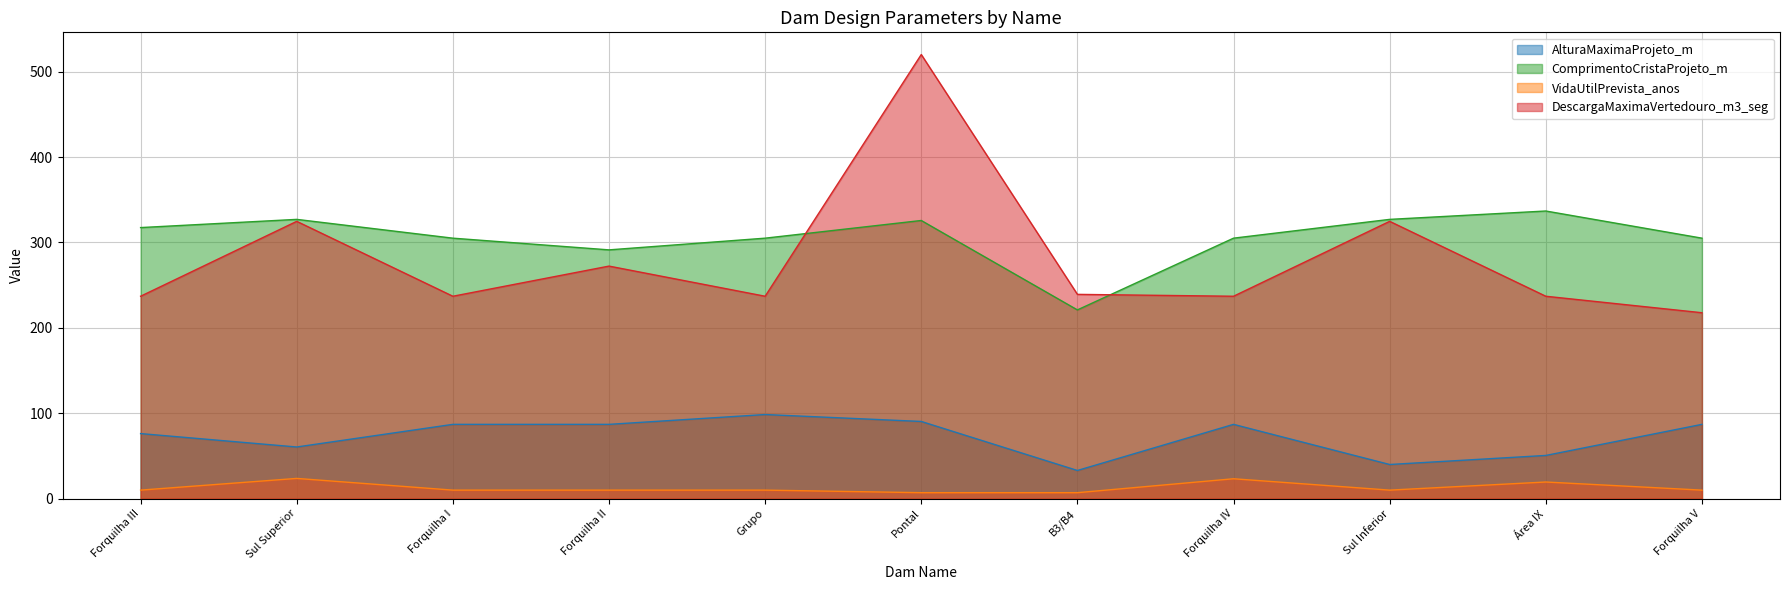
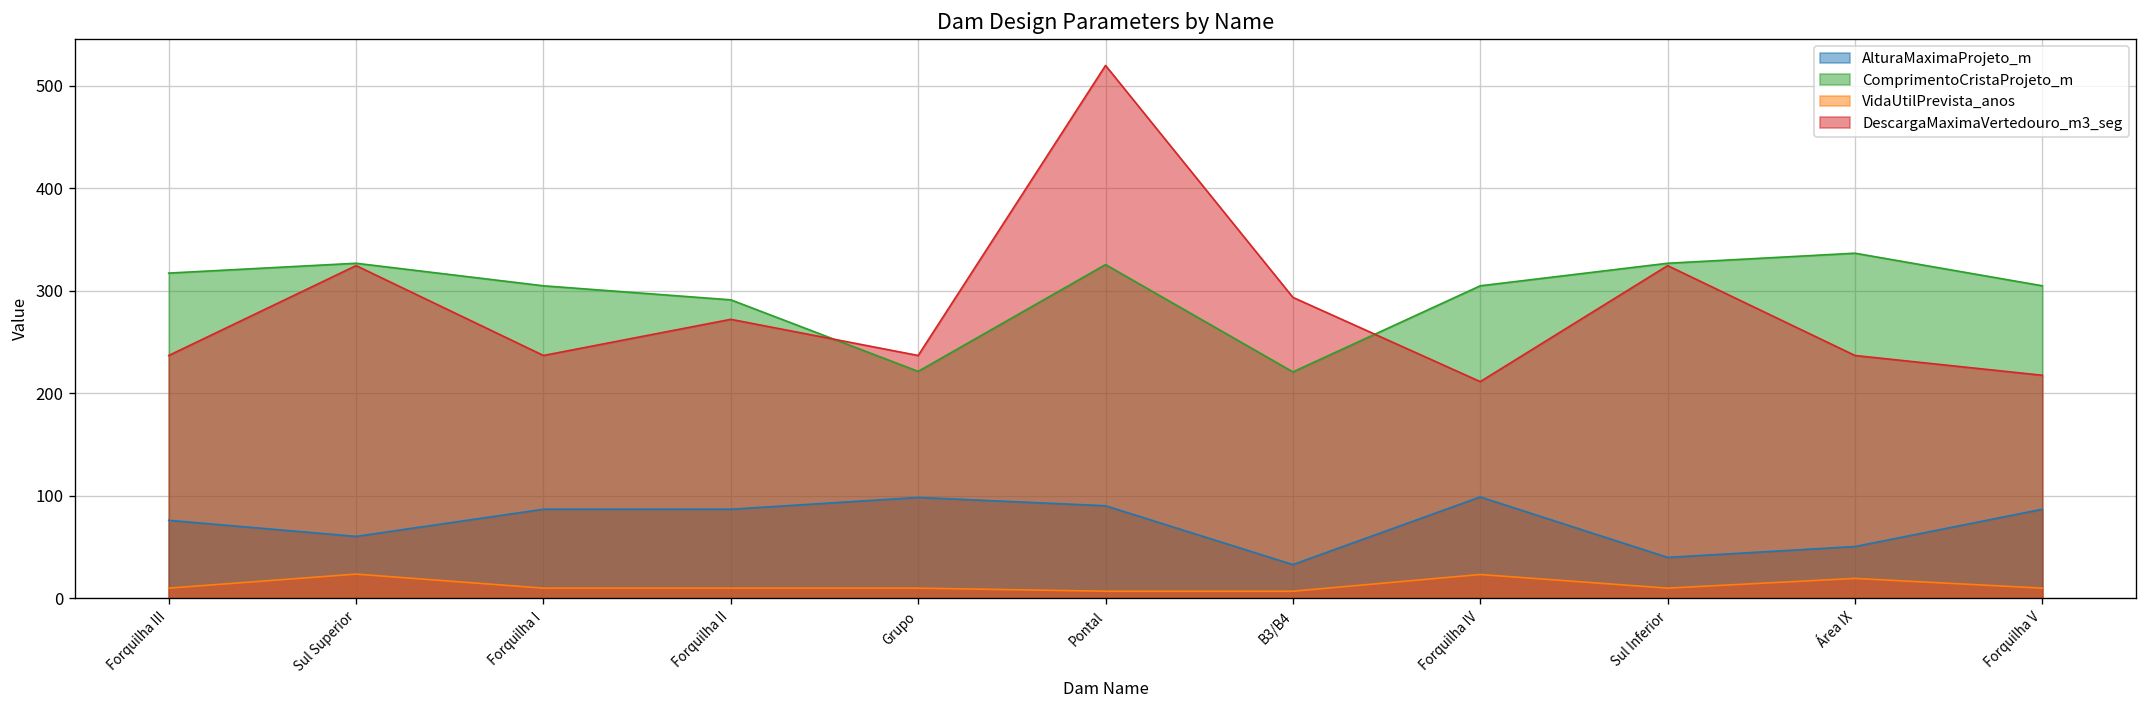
  {
    "AlturaMaximaProjeto_m": {
      "Forquilha III": 80,
      "Sul Superior": 60,
      "Forquilha I": 90,
      "Forquilha II": 90,
      "Grupo": 100,
      "Pontal": 90,
      "B3/B4": 30,
-     "Forquilha IV": 90,
+     "Forquilha IV": 100,
      "Sul Inferior": 40,
      "Área IX": 50,
      "Forquilha V": 90
    },
    "ComprimentoCristaProjeto_m": {
      "Forquilha III": 320,
      "Forquilha I": 310,
      "Forquilha II": 290,
-     "Grupo": 310,
+     "Grupo": 220,
      "Pontal": 330,
      "B3/B4": 220,
      "Forquilha IV": 310,
      "Área IX": 340,
      "Forquilha V": 310
    },
    "VidaUtilPrevista_anos": {
      "Forquilha III": 10,
      "Sul Superior": 20,
      "Forquilha I": 10,
      "Forquilha II": 10,
      "Grupo": 10,
      "Pontal": 10,
      "B3/B4": 10,
      "Forquilha IV": 20,
      "Sul Inferior": 10,
      "Área IX": 20,
      "Forquilha V": 10
    },
    "DescargaMaximaVertedouro_m3_seg": {
      "Forquilha III": 240,
      "Forquilha I": 240,
      "Forquilha II": 270,
      "Grupo": 240,
      "Pontal": 520,
-     "B3/B4": 240,
-     "Forquilha IV": 240,
+     "B3/B4": 290,
+     "Forquilha IV": 210,
      "Área IX": 240,
      "Forquilha V": 220
    }
  }
